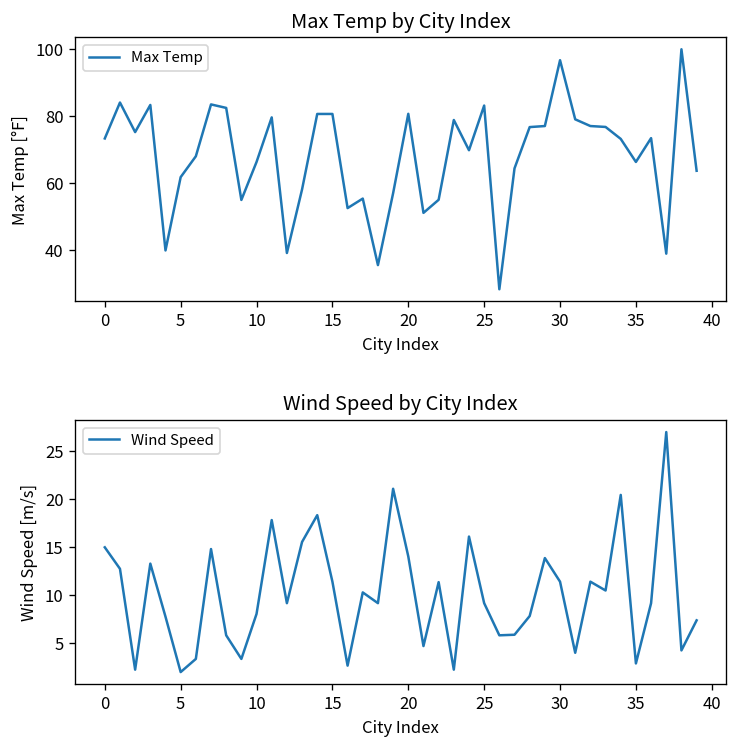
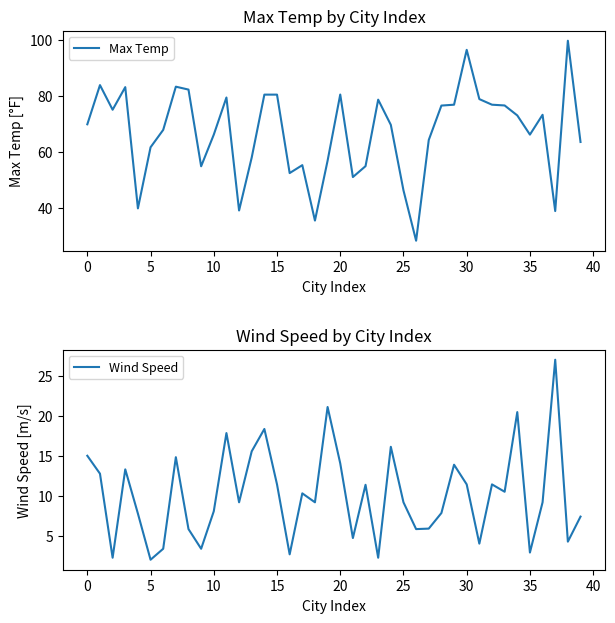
  {
    "Max Temp by City Index": {
-     "0": 73,
+     "0": 70,
      "5": 62,
      "10": 66,
      "15": 81,
      "20": 81,
-     "25": 83,
+     "25": 46,
      "30": 97,
      "35": 66
    },
    "Wind Speed by City Index": {
      "0": 15,
      "5": 2,
      "10": 8,
      "15": 11,
      "20": 14,
      "25": 9,
      "30": 11,
      "35": 3
    }
  }
